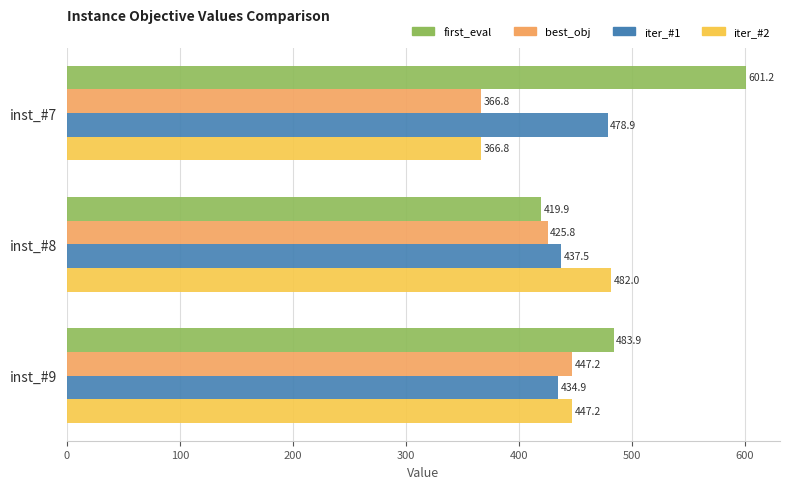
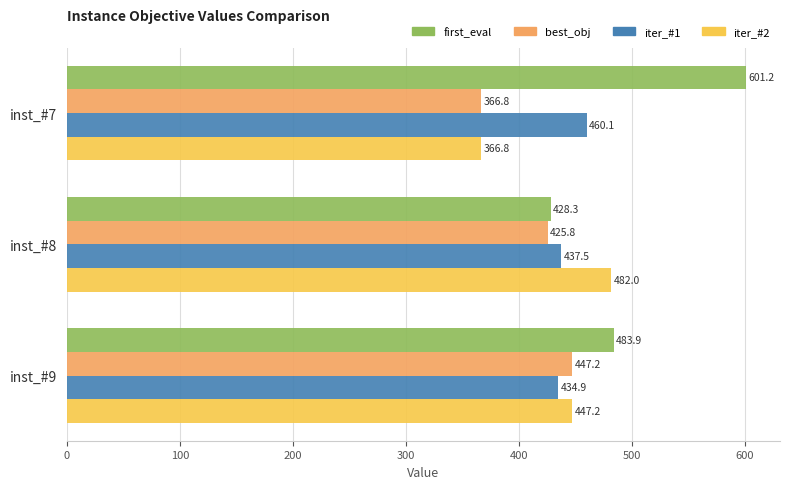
  {
    "first_eval": {
      "inst_#7": 601.2,
-     "inst_#8": 419.9,
+     "inst_#8": 428.3,
      "inst_#9": 483.9
    },
    "iter_#1": {
-     "inst_#7": 478.9,
+     "inst_#7": 460.1,
      "inst_#8": 437.5,
      "inst_#9": 434.9
    }
  }
